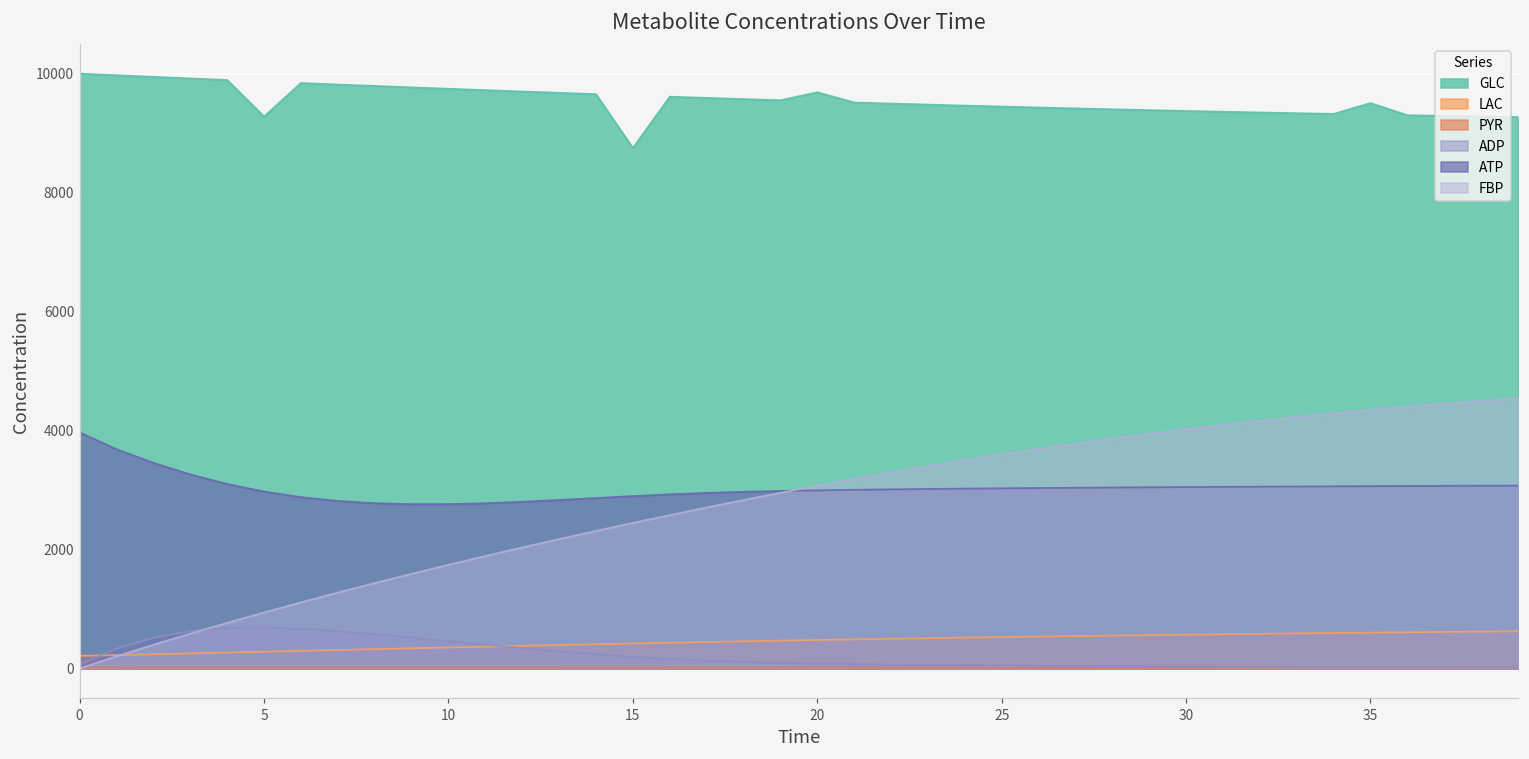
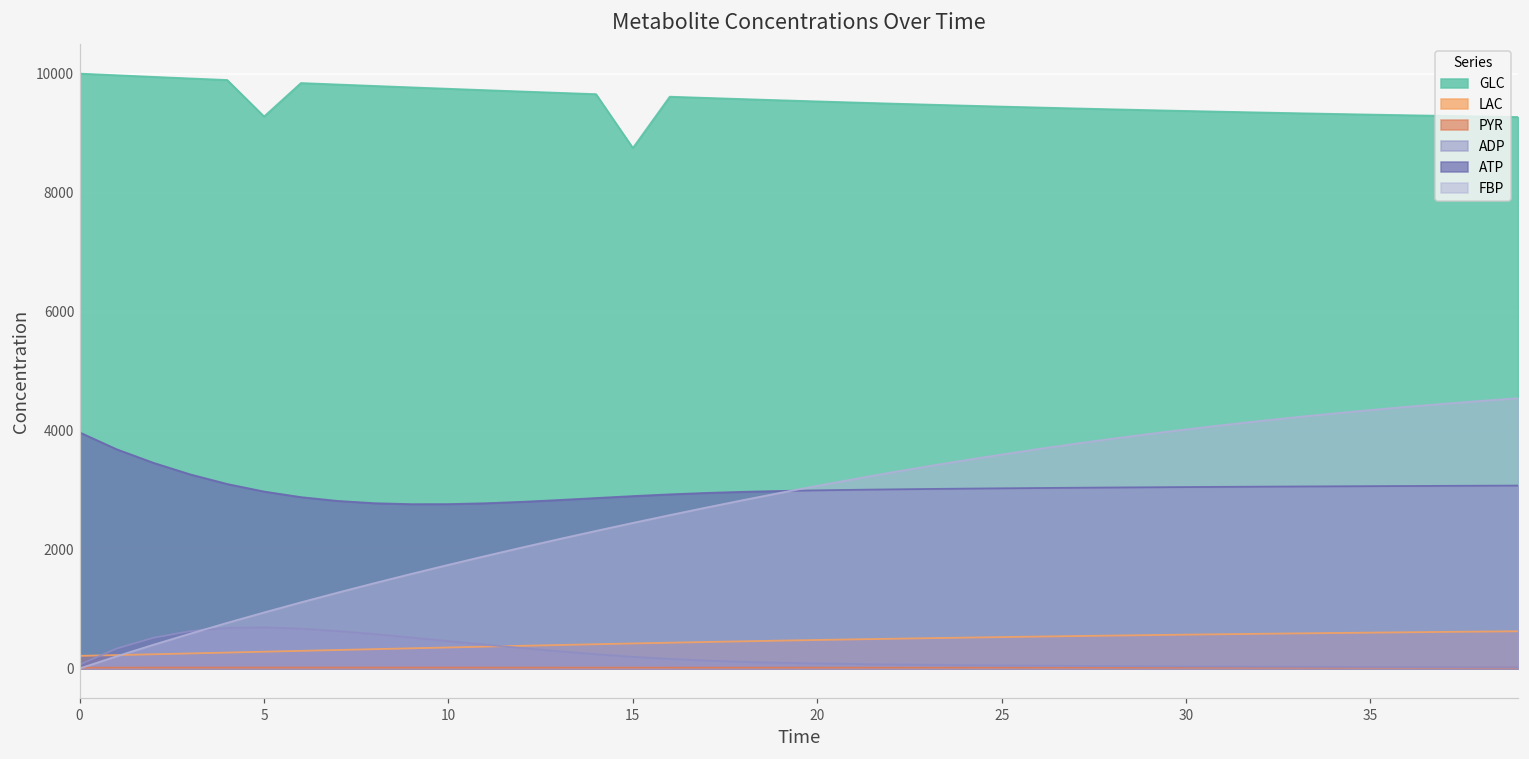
  {
    "GLC": {
      "0": 10000,
      "5": 9300,
      "10": 9700,
      "15": 8700,
-     "20": 9700,
+     "20": 9500,
      "25": 9400,
      "30": 9400,
-     "35": 9500
+     "35": 9300
    }
  }
